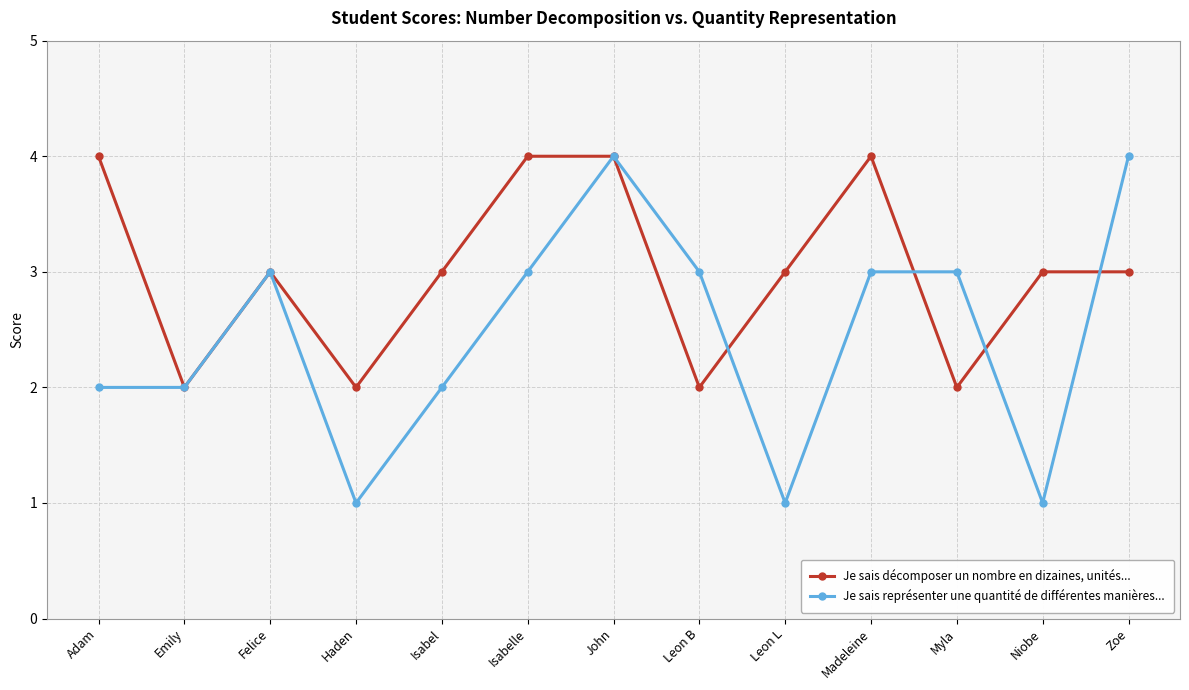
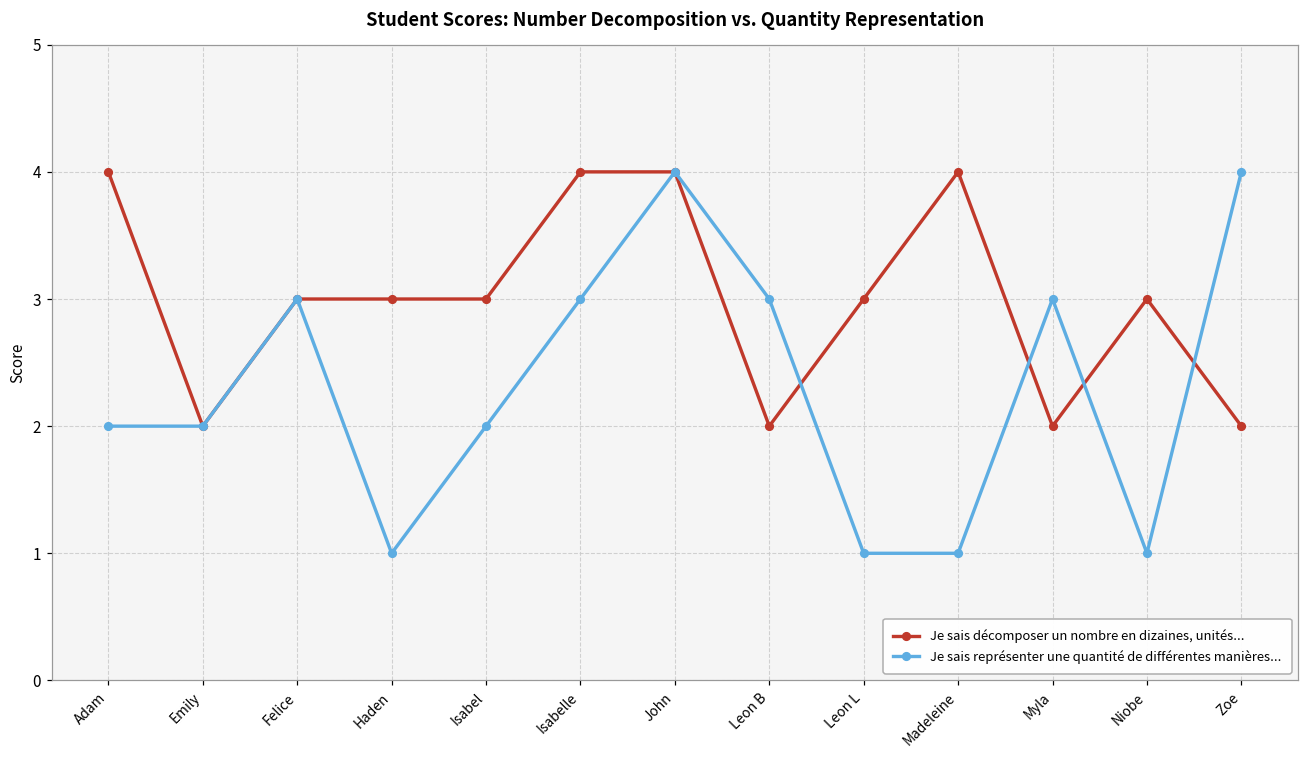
  {
    "Je sais décomposer un nombre en dizaines, unités...": {
      "Adam": 4,
-     "Haden": 2,
+     "Haden": 3,
      "Isabel": 3,
      "Isabelle": 4,
      "Leon B": 2,
      "Leon L": 3,
      "Madeleine": 4,
      "Myla": 2,
      "Niobe": 3,
-     "Zoe": 3
+     "Zoe": 2
    },
    "Je sais représenter une quantité de différentes manières...": {
      "Adam": 2,
      "Haden": 1,
      "Isabel": 2,
      "Isabelle": 3,
      "Leon B": 3,
      "Leon L": 1,
-     "Madeleine": 3,
+     "Madeleine": 1,
      "Myla": 3,
      "Niobe": 1,
      "Zoe": 4
    }
  }
